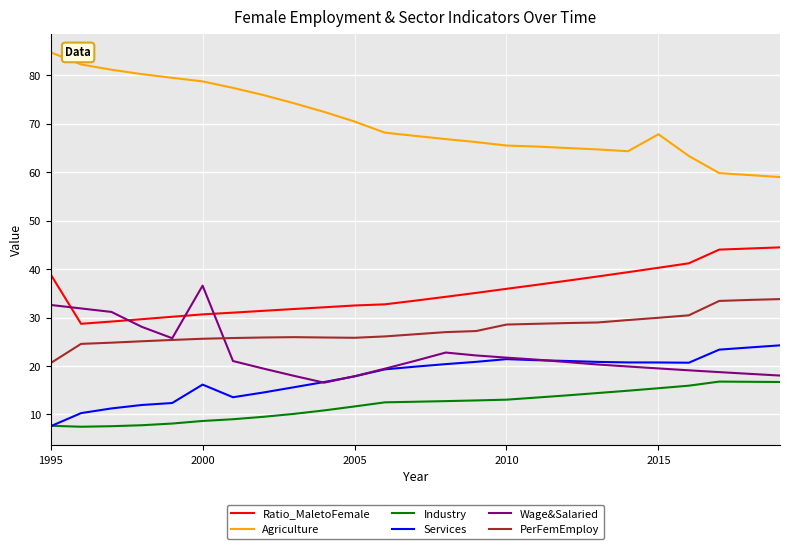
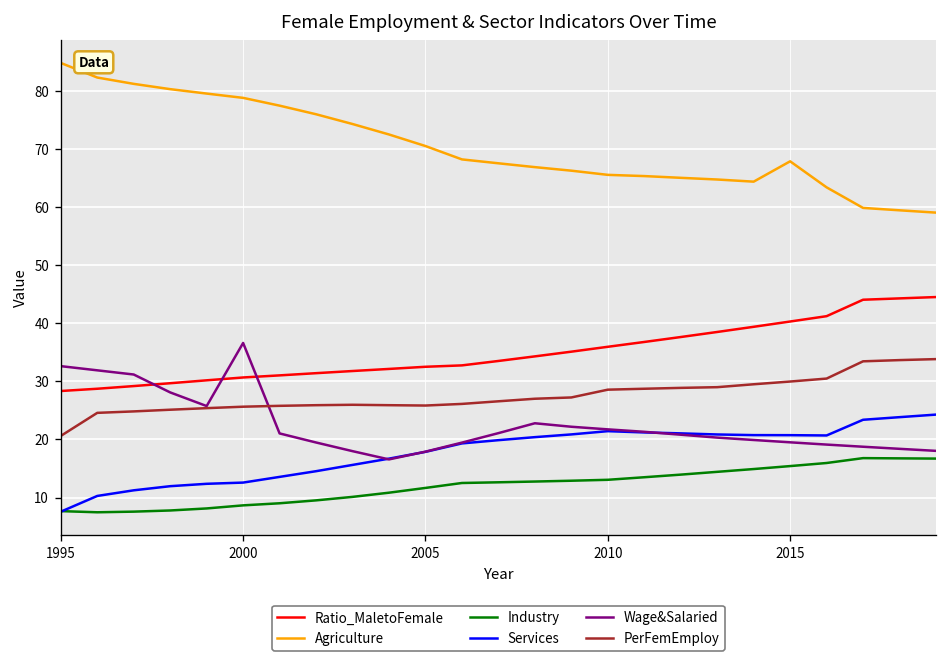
  {
    "Ratio_MaletoFemale": {
-     "1995": 39,
+     "1995": 28,
      "2000": 31,
      "2005": 33,
      "2010": 36,
      "2015": 40
    },
    "Agriculture": {
      "1995": 85,
      "2000": 79,
      "2005": 70,
      "2010": 66,
      "2015": 68
    },
    "Industry": {
      "2000": 9,
      "2005": 12,
      "2010": 13,
      "2015": 15
    },
    "Services": {
-     "2000": 16,
+     "2000": 13,
      "2015": 21
    },
    "Wage&Salaried": {
      "1995": 33,
      "2000": 37,
      "2015": 20
    },
    "PerFemEmploy": {
      "1995": 21,
      "2000": 26,
      "2005": 26,
      "2010": 29,
      "2015": 30
    }
  }
